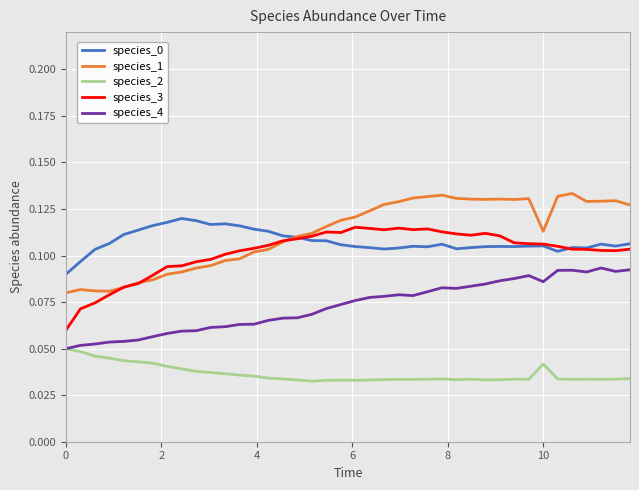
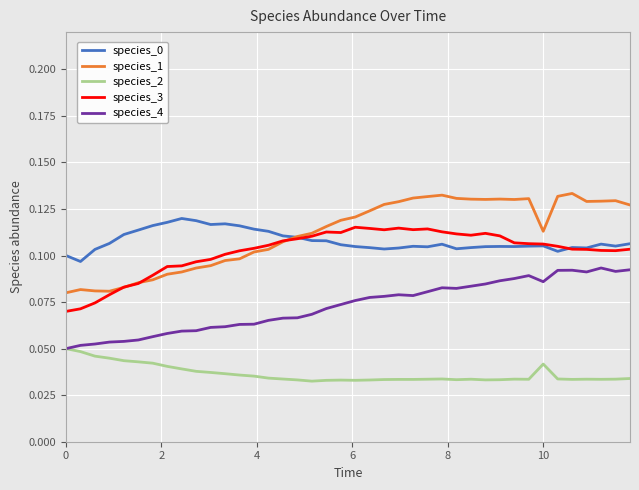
  {
    "species_0": {
-     "0": 0.09
+     "0": 0.10
    },
    "species_1": {
      "0": 0.08,
      "10": 0.113
    },
    "species_2": {
      "10": 0.042
    },
    "species_3": {
-     "0": 0.06
+     "0": 0.07
    },
    "species_4": {
      "10": 0.086
    }
  }
